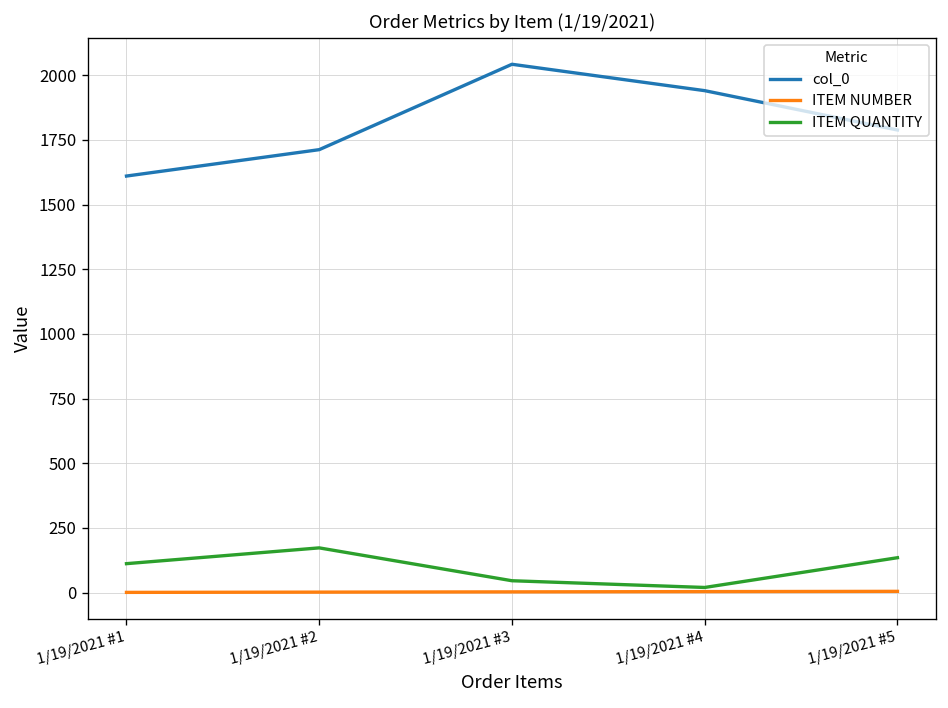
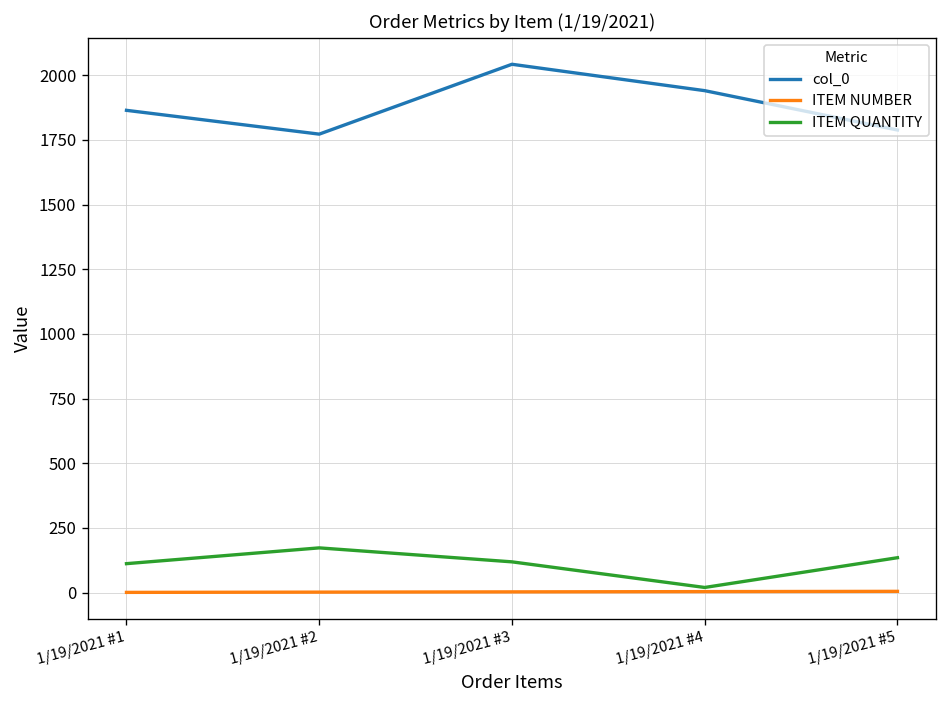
  {
    "col_0": {
-     "1/19/2021 #1": 1610,
-     "1/19/2021 #2": 1710,
+     "1/19/2021 #1": 1860,
+     "1/19/2021 #2": 1770,
      "1/19/2021 #3": 2040,
      "1/19/2021 #4": 1940
    },
    "ITEM NUMBER": {
      "1/19/2021 #1": 0,
      "1/19/2021 #2": 0,
      "1/19/2021 #3": 0,
      "1/19/2021 #4": 0,
      "1/19/2021 #5": 10
    },
    "ITEM QUANTITY": {
      "1/19/2021 #1": 110,
      "1/19/2021 #2": 170,
-     "1/19/2021 #3": 50,
+     "1/19/2021 #3": 120,
      "1/19/2021 #4": 20,
      "1/19/2021 #5": 140
    }
  }
